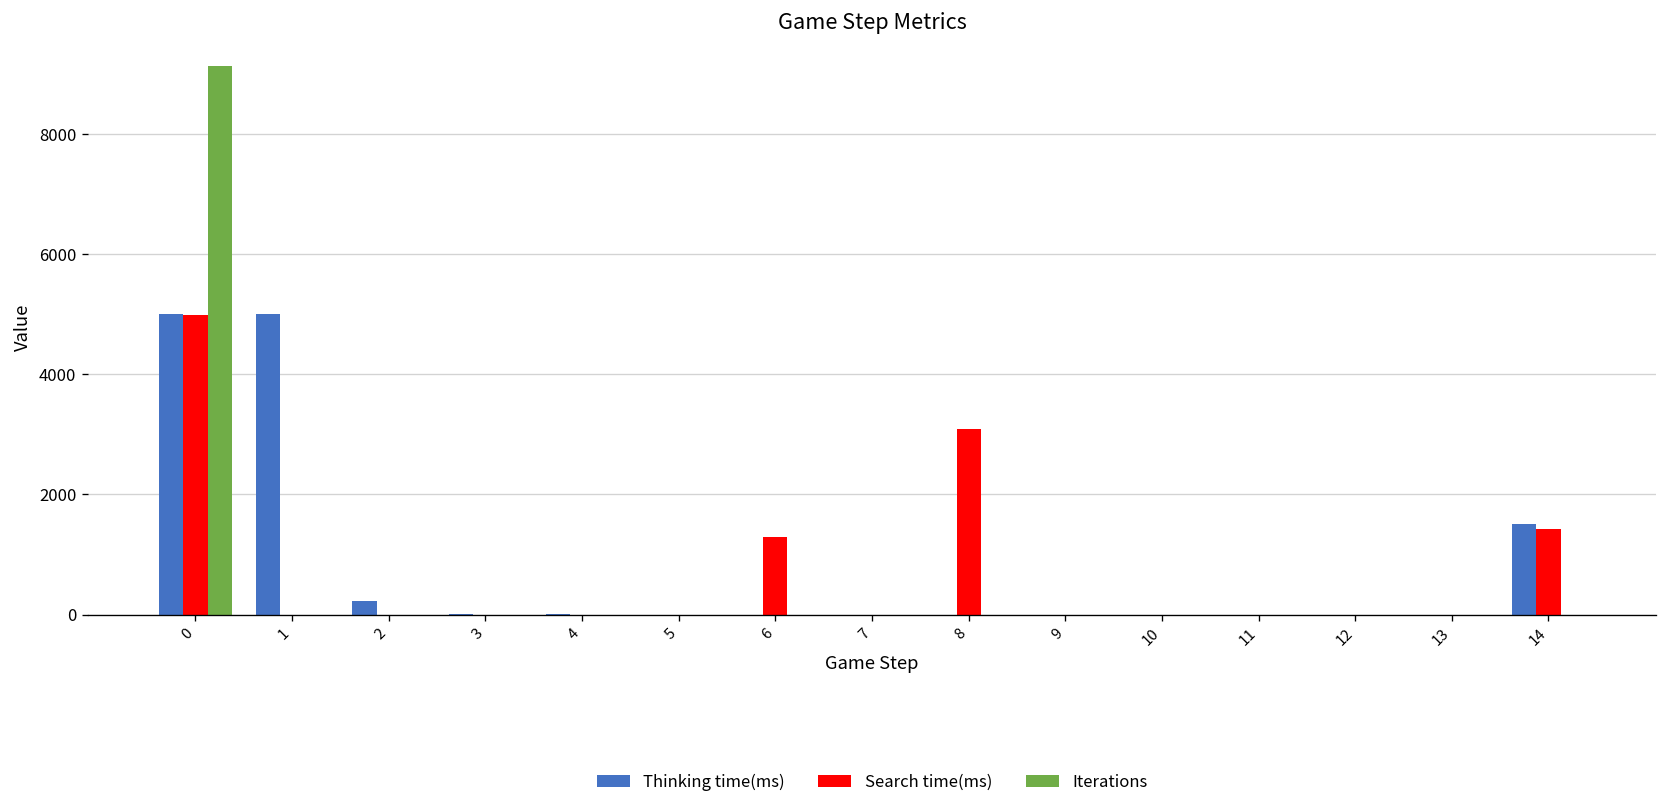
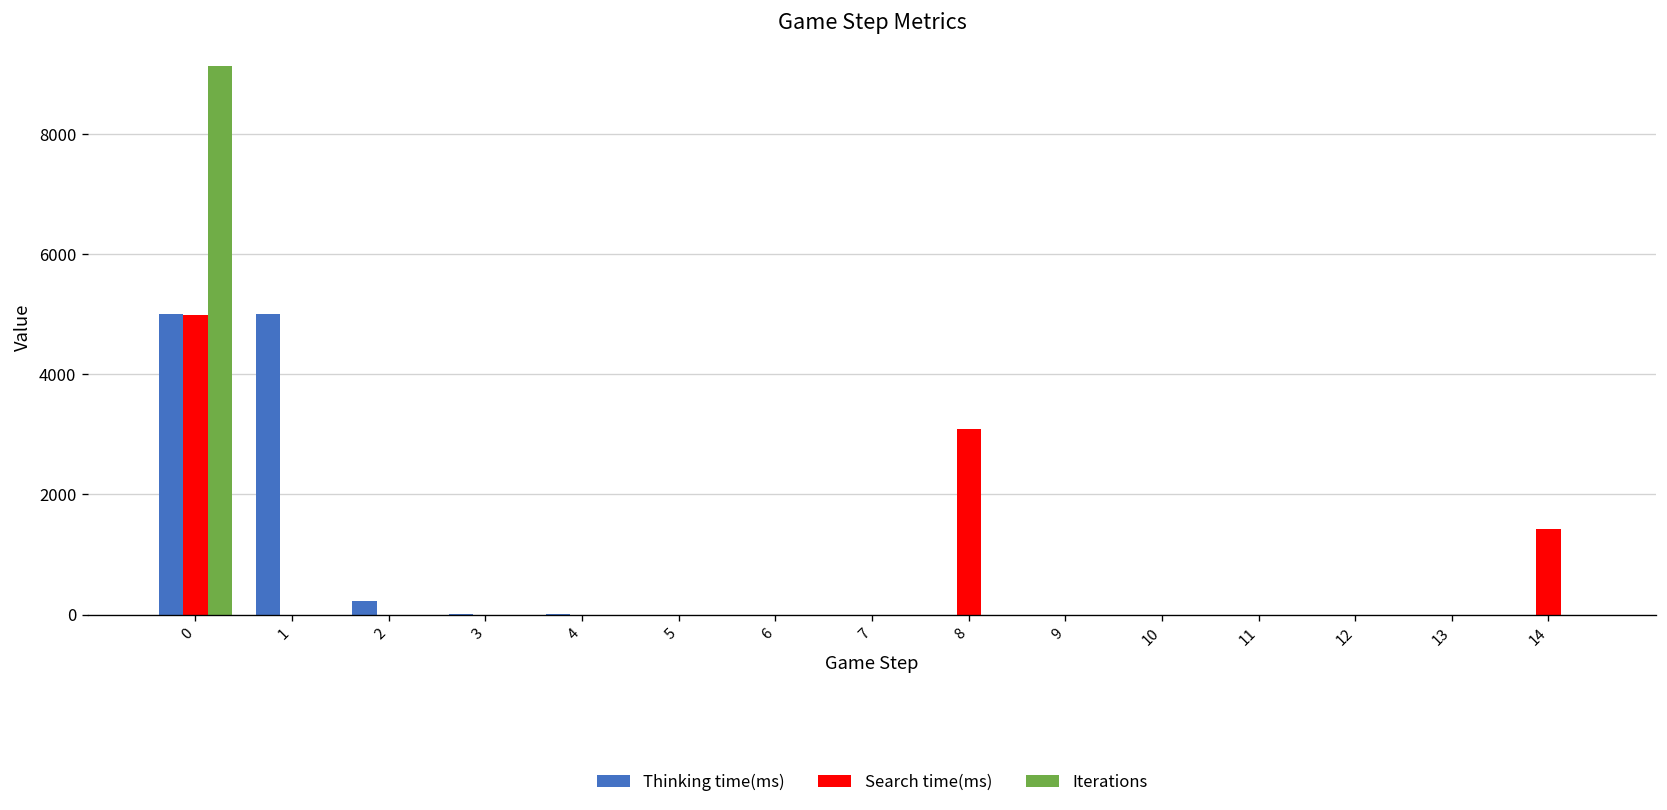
  {
    "Thinking time(ms)": {
      "0": 5000,
      "1": 5000,
      "2": 200,
      "7": 0,
      "12": 0,
      "13": 0,
-     "14": 1500
+     "14": 0
    },
    "Search time(ms)": {
      "0": 5000,
      "1": 0,
      "2": 0,
      "3": 0,
      "4": 0,
      "5": 0,
-     "6": 1300,
+     "6": 0,
      "7": 0,
      "8": 3100,
      "9": 0,
      "10": 0,
      "11": 0,
      "12": 0,
      "13": 0,
      "14": 1400
    },
    "Iterations": {
      "0": 9100,
      "1": 0,
      "2": 0,
      "3": 0,
      "4": 0,
      "5": 0,
      "6": 0,
      "7": 0,
      "8": 0,
      "9": 0,
      "10": 0,
      "11": 0,
      "12": 0,
      "13": 0,
      "14": 0
    }
  }
